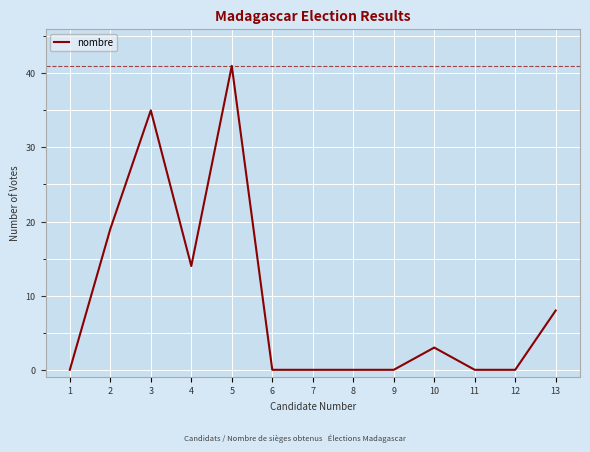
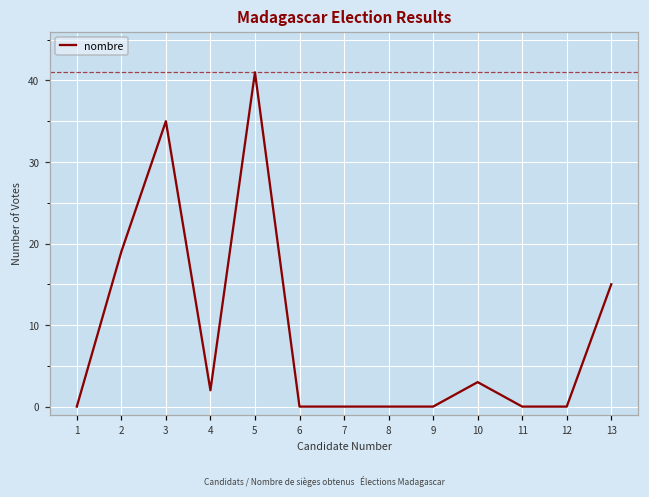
  {
    "1": 0,
    "2": 19,
    "3": 35,
-   "4": 14,
+   "4": 2,
    "5": 41,
    "6": 0,
    "7": 0,
    "8": 0,
    "9": 0,
    "10": 3,
    "11": 0,
    "12": 0,
-   "13": 8
+   "13": 15
  }
